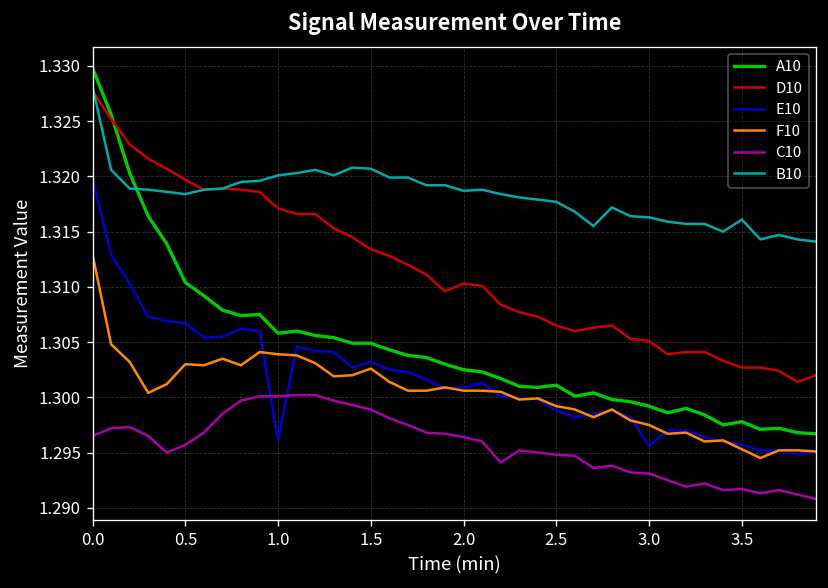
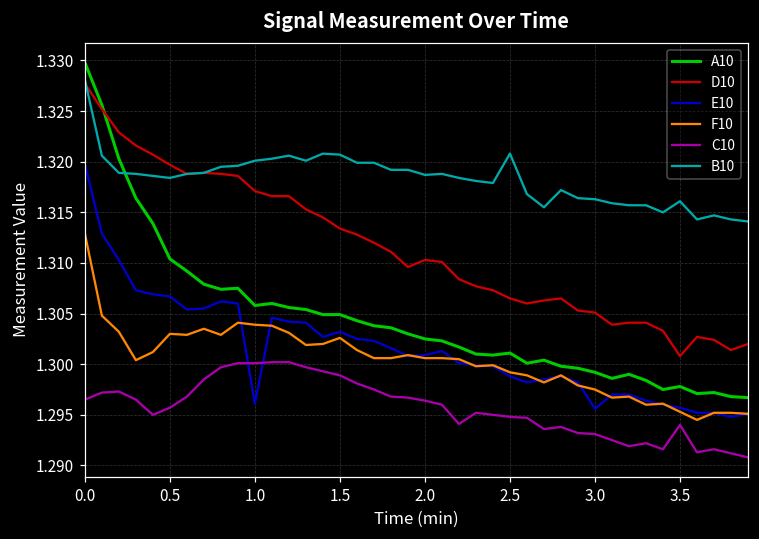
  {
    "A10": {
      "0.0": 1.330,
      "0.5": 1.310,
      "1.0": 1.306,
      "1.5": 1.305,
      "2.0": 1.303,
      "2.5": 1.301,
      "3.0": 1.299,
      "3.5": 1.298
    },
    "D10": {
      "0.0": 1.328,
      "0.5": 1.320,
      "1.0": 1.317,
      "1.5": 1.313,
      "2.0": 1.310,
      "2.5": 1.307,
      "3.0": 1.305,
-     "3.5": 1.303
+     "3.5": 1.301
    },
    "E10": {
      "0.0": 1.320,
      "0.5": 1.307,
      "1.0": 1.296,
      "1.5": 1.303,
      "2.0": 1.301,
      "2.5": 1.299,
      "3.0": 1.296,
      "3.5": 1.296
    },
    "F10": {
      "0.0": 1.313,
      "0.5": 1.303,
      "1.0": 1.304,
      "1.5": 1.303,
      "2.0": 1.301,
      "2.5": 1.299,
      "3.0": 1.298,
      "3.5": 1.295
    },
    "C10": {
      "0.0": 1.297,
      "0.5": 1.296,
      "1.0": 1.300,
      "1.5": 1.299,
      "2.0": 1.296,
      "2.5": 1.295,
      "3.0": 1.293,
-     "3.5": 1.292
+     "3.5": 1.294
    },
    "B10": {
      "0.0": 1.328,
      "0.5": 1.318,
      "1.0": 1.320,
      "1.5": 1.321,
      "2.0": 1.319,
-     "2.5": 1.318,
+     "2.5": 1.321,
      "3.0": 1.316,
      "3.5": 1.316
    }
  }
